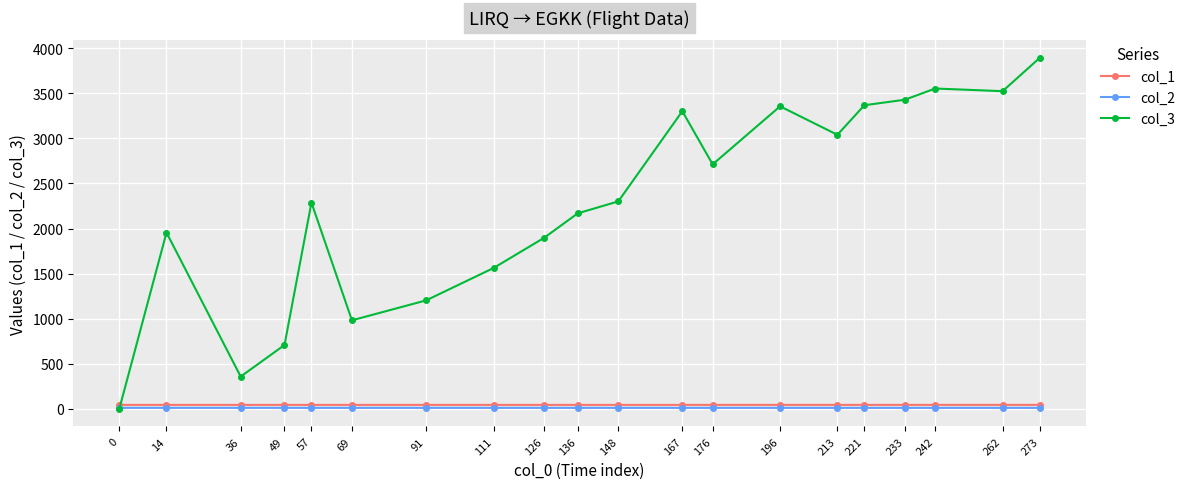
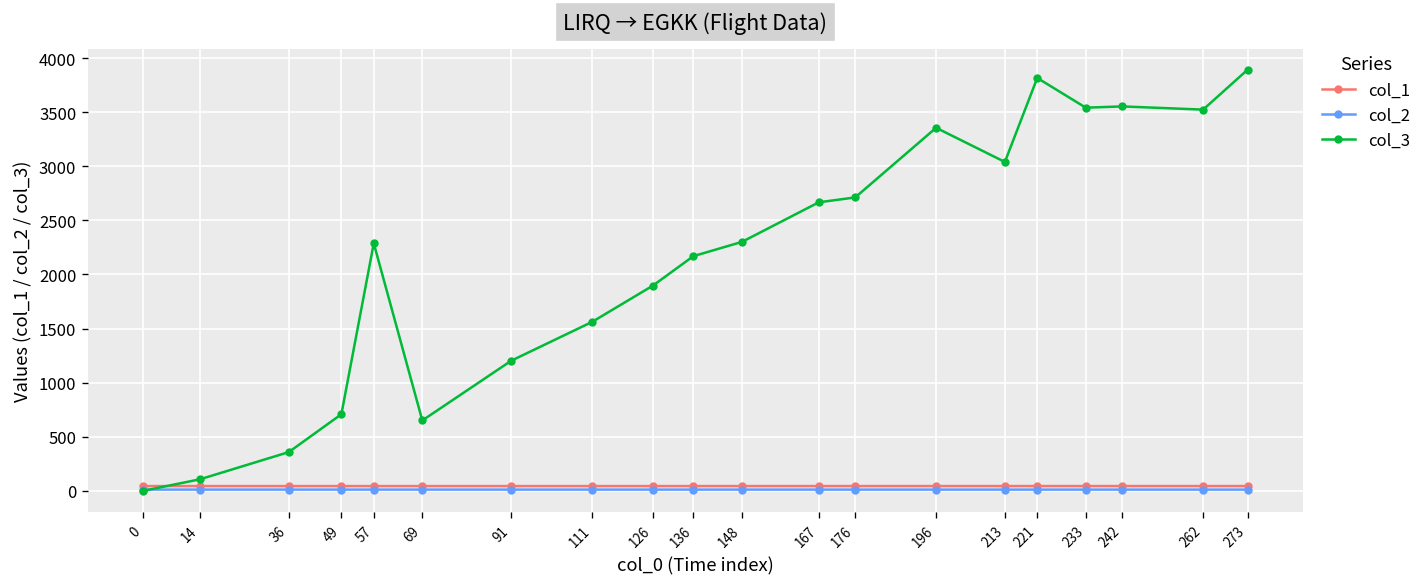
  {
    "col_1": {
      "0": 0,
      "14": 0,
      "36": 0,
      "49": 0,
      "57": 0,
      "69": 0,
      "91": 0,
      "111": 0,
      "126": 0,
      "136": 0,
      "148": 0,
      "167": 0,
      "176": 0,
      "196": 0,
      "213": 0,
      "221": 0,
      "233": 0,
      "242": 0,
      "262": 0,
      "273": 0
    },
    "col_2": {
      "14": 0,
      "36": 0,
      "49": 0,
      "57": 0,
      "69": 0,
      "91": 0,
      "111": 0,
      "126": 0,
      "136": 0,
      "148": 0,
      "167": 0,
      "176": 0,
      "196": 0,
      "213": 0,
      "221": 0,
      "233": 0,
      "242": 0,
      "262": 0,
      "273": 0
    },
    "col_3": {
-     "14": 2000,
+     "14": 100,
      "36": 400,
      "49": 700,
      "57": 2300,
-     "69": 1000,
+     "69": 700,
      "91": 1200,
      "111": 1600,
      "126": 1900,
      "136": 2200,
      "148": 2300,
-     "167": 3300,
+     "167": 2700,
      "176": 2700,
      "196": 3400,
      "213": 3000,
-     "221": 3400,
-     "233": 3400,
+     "221": 3800,
+     "233": 3500,
      "242": 3600,
      "262": 3500,
      "273": 3900
    }
  }
